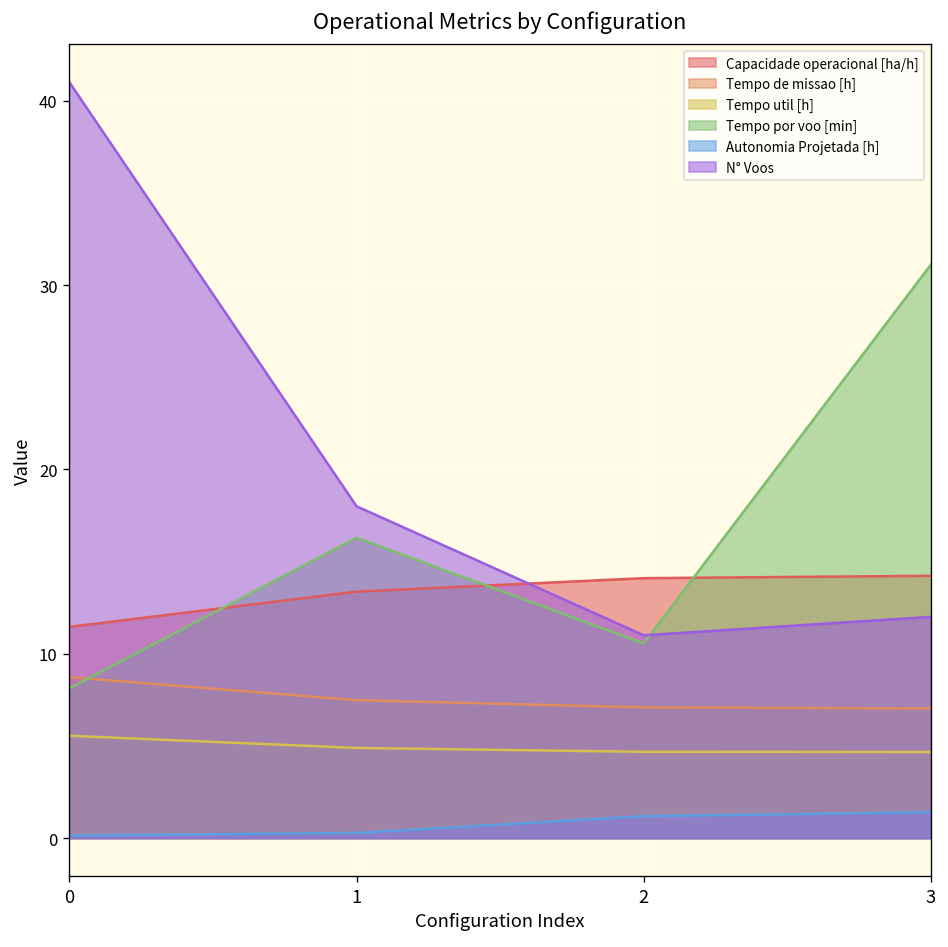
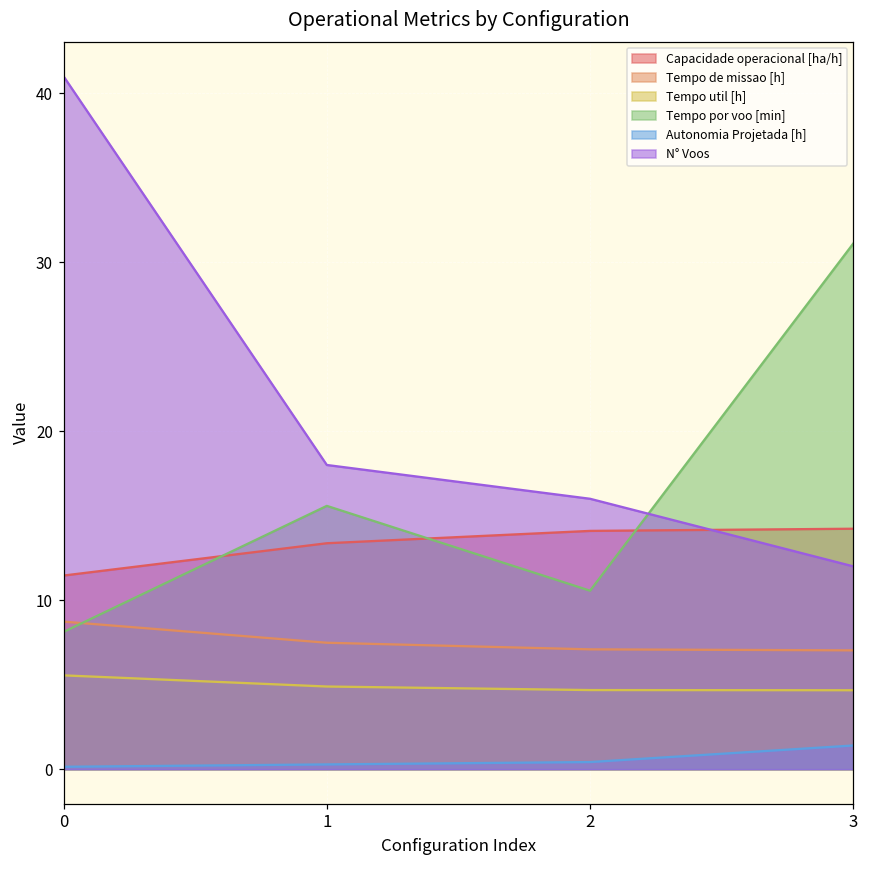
  {
    "Tempo por voo [min]": {
      "0": 8.1,
-     "1": 16.3,
+     "1": 15.6,
      "2": 10.6,
      "3": 31.1
    },
    "Autonomia Projetada [h]": {
      "0": 0.1,
      "1": 0.3,
-     "2": 1.2,
+     "2": 0.4,
      "3": 1.4
    },
    "N° Voos": {
      "0": 41,
      "1": 18,
-     "2": 11,
+     "2": 16,
      "3": 12
    }
  }
